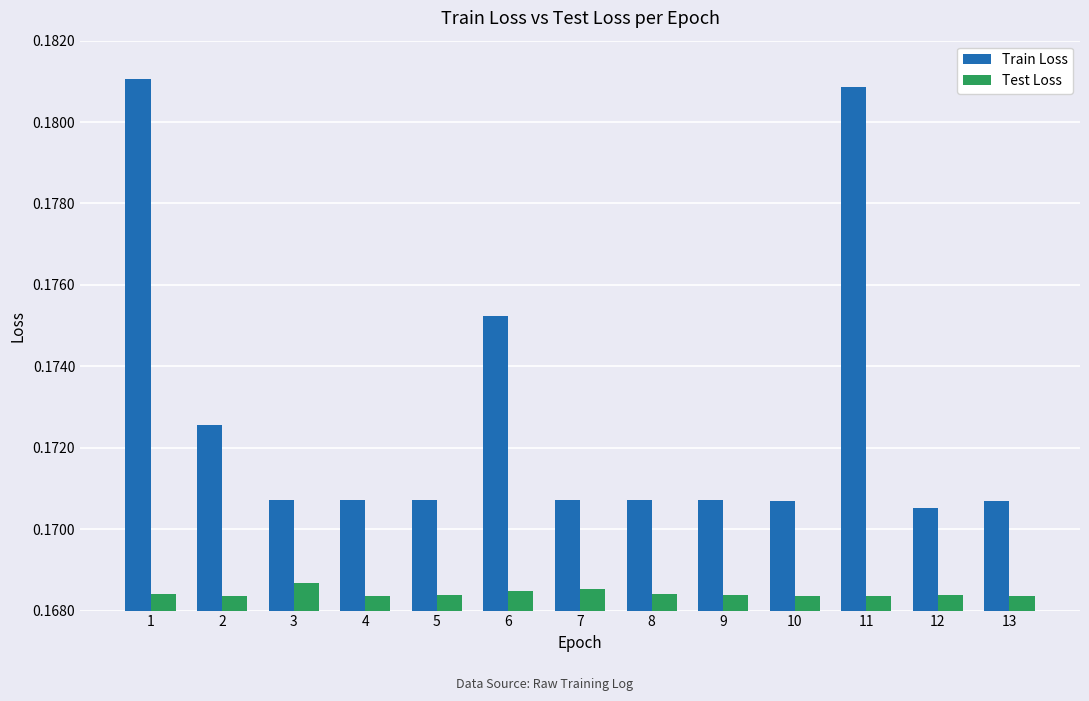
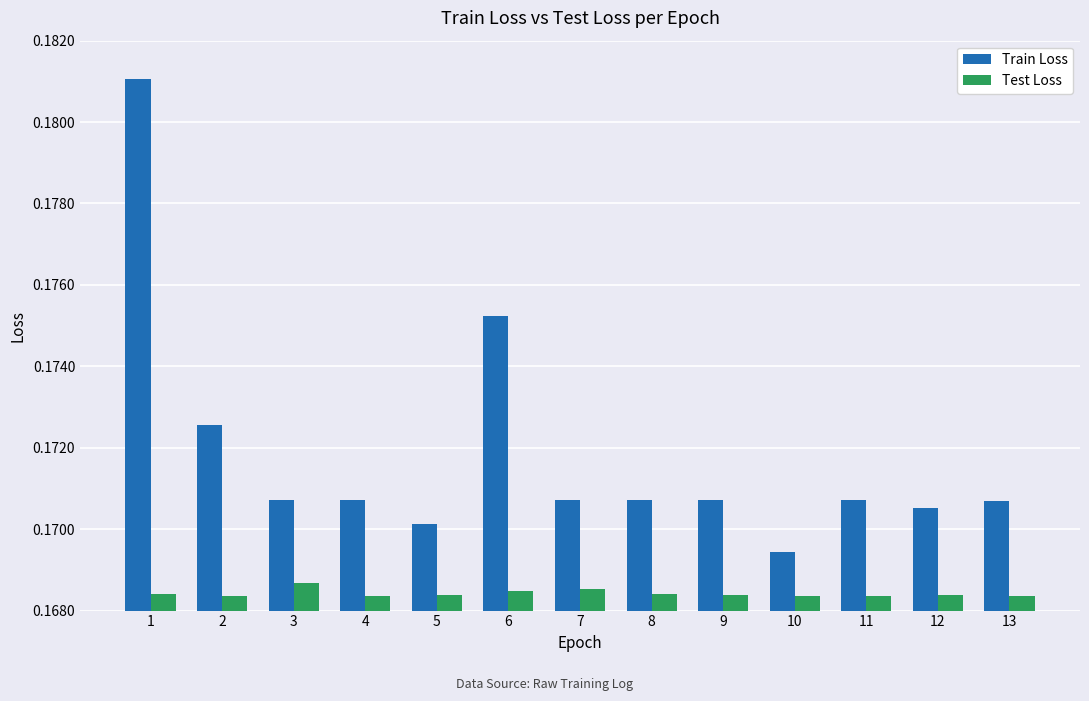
  {
    "Train Loss": {
      "1": 0.1811,
      "2": 0.1725,
      "3": 0.1707,
      "4": 0.1707,
-     "5": 0.1707,
+     "5": 0.1701,
      "6": 0.1752,
      "7": 0.1707,
      "8": 0.1707,
      "9": 0.1707,
-     "10": 0.1707,
-     "11": 0.1809,
+     "10": 0.1695,
+     "11": 0.1707,
      "12": 0.1705,
      "13": 0.1707
    },
    "Test Loss": {
      "1": 0.1684,
      "2": 0.1684,
      "3": 0.1687,
      "4": 0.1683,
      "5": 0.1684,
      "6": 0.1685,
      "7": 0.1685,
      "8": 0.1684,
      "9": 0.1684,
      "10": 0.1684,
      "11": 0.1684,
      "12": 0.1684,
      "13": 0.1684
    }
  }
